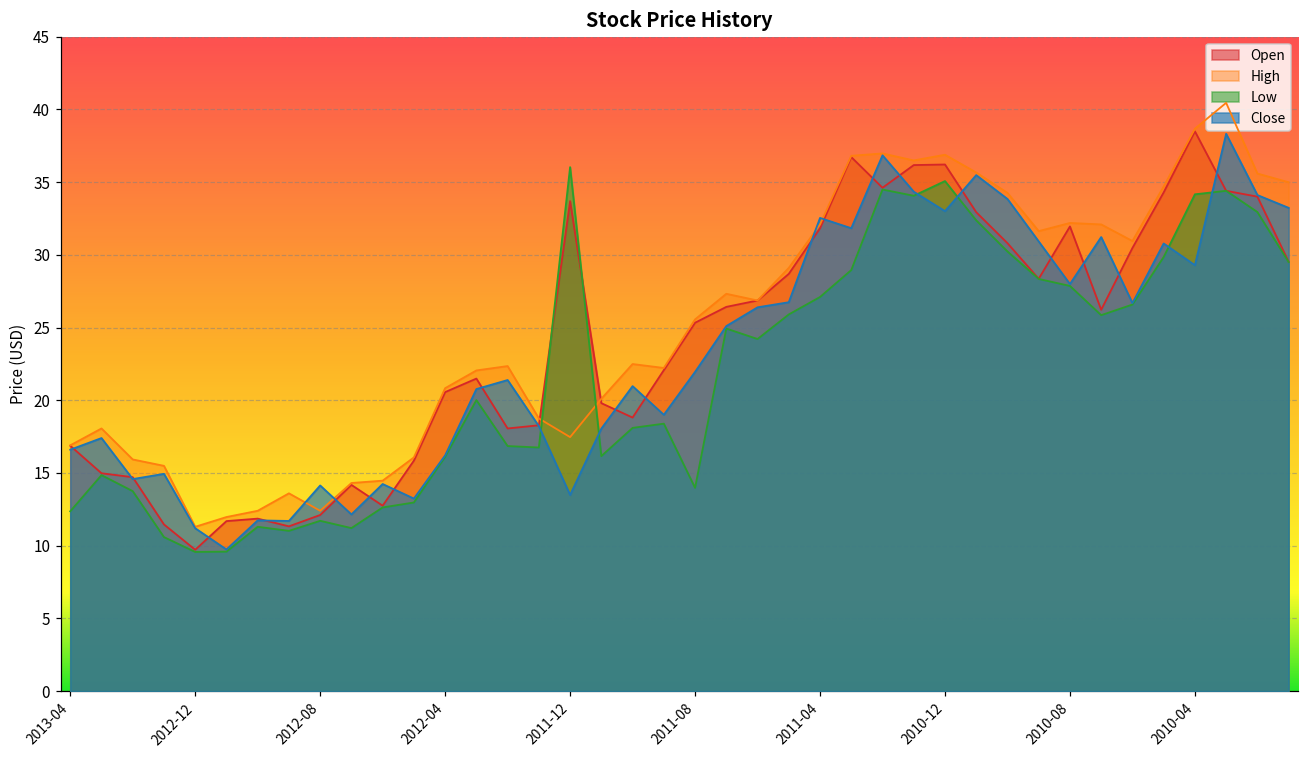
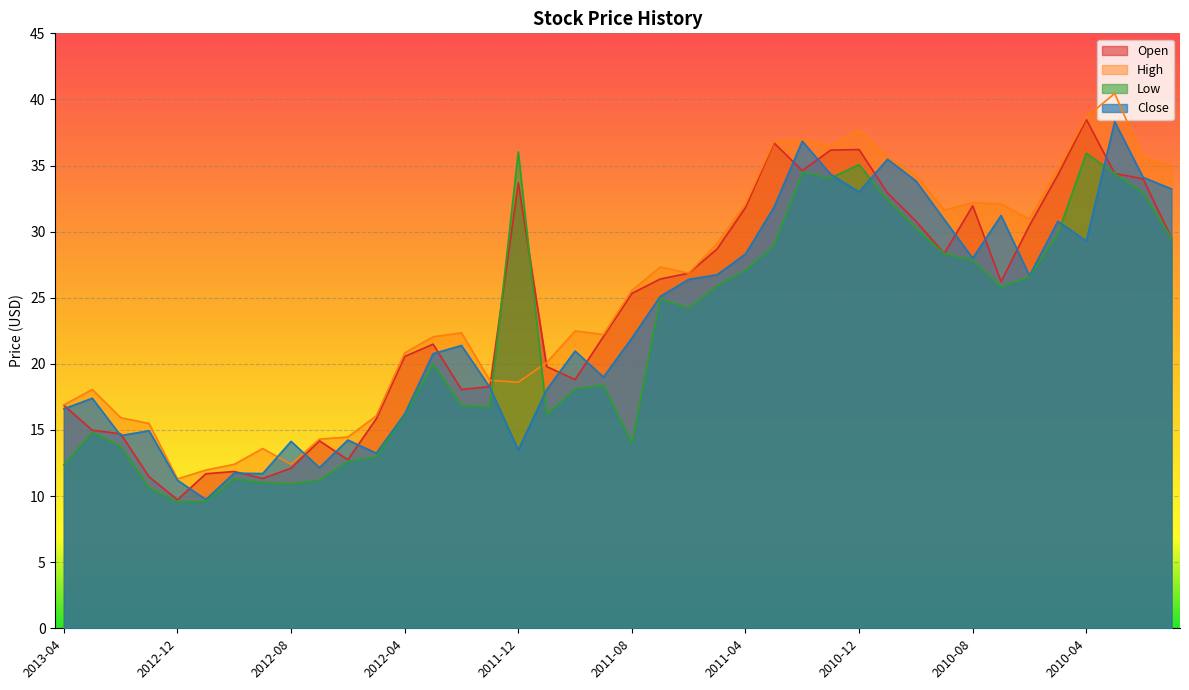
  {
    "Open": {
      "2012-08": 12.1,
      "2012-04": 20.6,
      "2011-12": 33.7,
      "2011-08": 25.3,
      "2011-04": 31.8,
      "2010-12": 36.2,
      "2010-08": 32.0
    },
    "High": {
      "2012-08": 12.4,
      "2012-04": 20.8,
-     "2011-12": 17.5,
+     "2011-12": 18.6,
      "2011-08": 25.6,
      "2011-04": 32.1,
-     "2010-12": 36.9,
+     "2010-12": 37.7,
      "2010-08": 32.2
    },
    "Low": {
      "2013-04": 12.4,
-     "2012-08": 11.7,
+     "2012-08": 10.9,
      "2011-12": 36.0,
      "2011-08": 14.0,
      "2011-04": 27.1,
      "2010-12": 35.1,
-     "2010-04": 34.2
+     "2010-04": 35.9
    },
    "Close": {
      "2013-04": 16.6,
      "2012-08": 14.1,
      "2011-12": 13.5,
      "2011-08": 22.0,
-     "2011-04": 32.5,
+     "2011-04": 28.3,
      "2010-12": 33.0,
      "2010-04": 29.3
    }
  }
